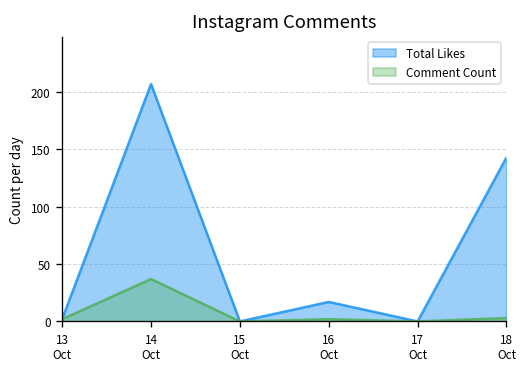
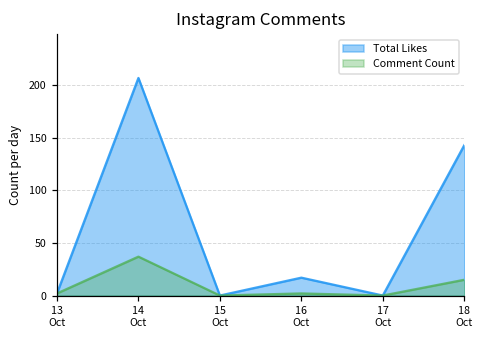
  {
    "Total Likes": {
      "14 Oct": 210,
      "16 Oct": 20,
      "18 Oct": 140
    },
    "Comment Count": {
      "14 Oct": 40,
      "16 Oct": 0,
-     "18 Oct": 0
+     "18 Oct": 20
    }
  }
